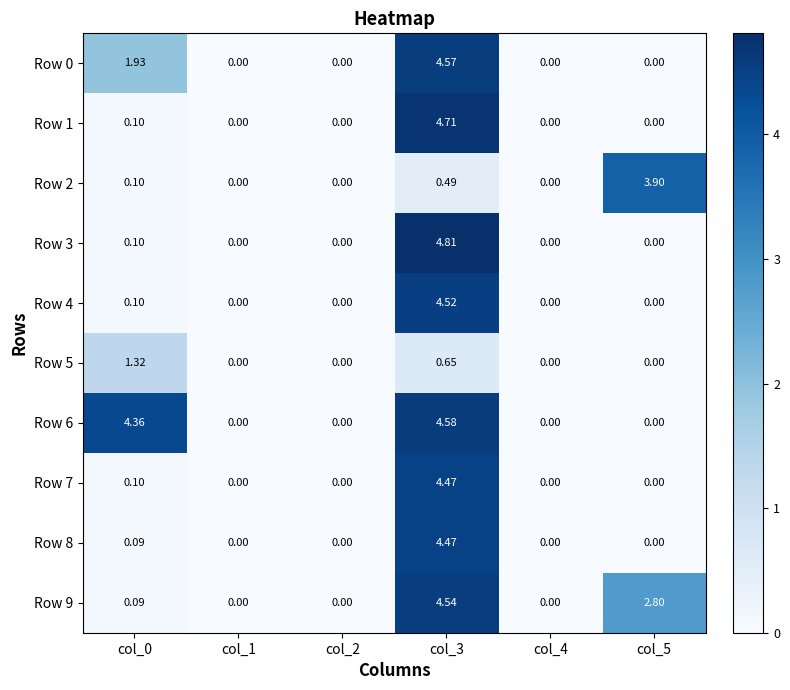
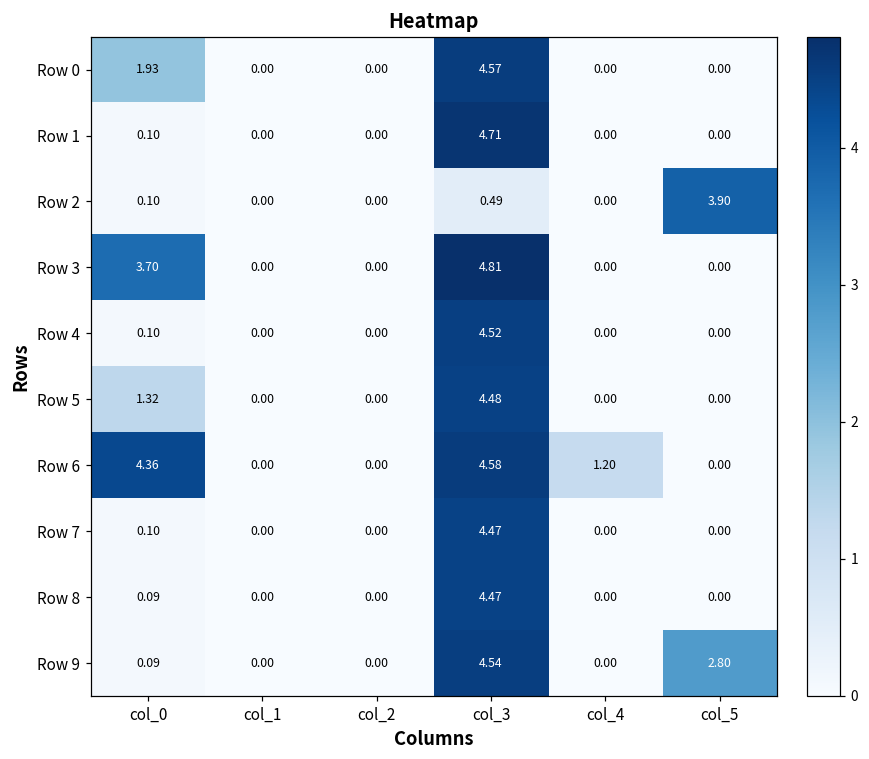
  {
    "Row 0": {
      "col_0": 1.93,
      "col_1": 0.00,
      "col_2": 0.00,
      "col_3": 4.57,
      "col_4": 0.00,
      "col_5": 0.00
    },
    "Row 1": {
      "col_0": 0.10,
      "col_1": 0.00,
      "col_2": 0.00,
      "col_3": 4.71,
      "col_4": 0.00,
      "col_5": 0.00
    },
    "Row 2": {
      "col_0": 0.10,
      "col_1": 0.00,
      "col_2": 0.00,
      "col_3": 0.49,
      "col_4": 0.00,
      "col_5": 3.90
    },
    "Row 3": {
-     "col_0": 0.10,
+     "col_0": 3.70,
      "col_1": 0.00,
      "col_2": 0.00,
      "col_3": 4.81,
      "col_4": 0.00,
      "col_5": 0.00
    },
    "Row 4": {
      "col_0": 0.10,
      "col_1": 0.00,
      "col_2": 0.00,
      "col_3": 4.52,
      "col_4": 0.00,
      "col_5": 0.00
    },
    "Row 5": {
      "col_0": 1.32,
      "col_1": 0.00,
      "col_2": 0.00,
-     "col_3": 0.65,
+     "col_3": 4.48,
      "col_4": 0.00,
      "col_5": 0.00
    },
    "Row 6": {
      "col_0": 4.36,
      "col_1": 0.00,
      "col_2": 0.00,
      "col_3": 4.58,
-     "col_4": 0.00,
+     "col_4": 1.20,
      "col_5": 0.00
    },
    "Row 7": {
      "col_0": 0.10,
      "col_1": 0.00,
      "col_2": 0.00,
      "col_3": 4.47,
      "col_4": 0.00,
      "col_5": 0.00
    },
    "Row 8": {
      "col_0": 0.09,
      "col_1": 0.00,
      "col_2": 0.00,
      "col_3": 4.47,
      "col_4": 0.00,
      "col_5": 0.00
    },
    "Row 9": {
      "col_0": 0.09,
      "col_1": 0.00,
      "col_2": 0.00,
      "col_3": 4.54,
      "col_4": 0.00,
      "col_5": 2.80
    }
  }
